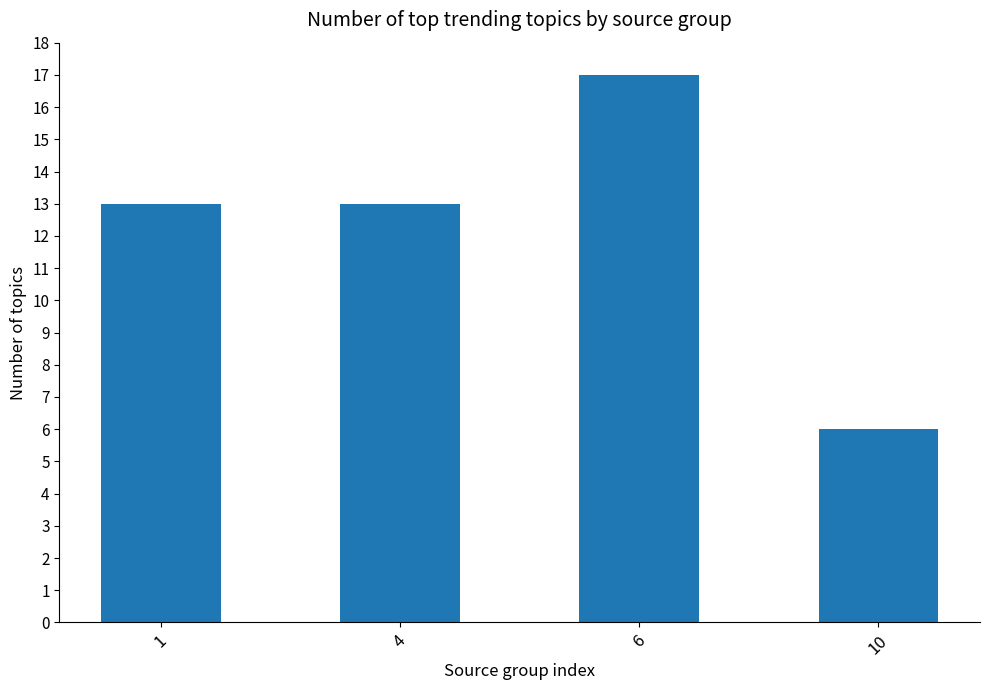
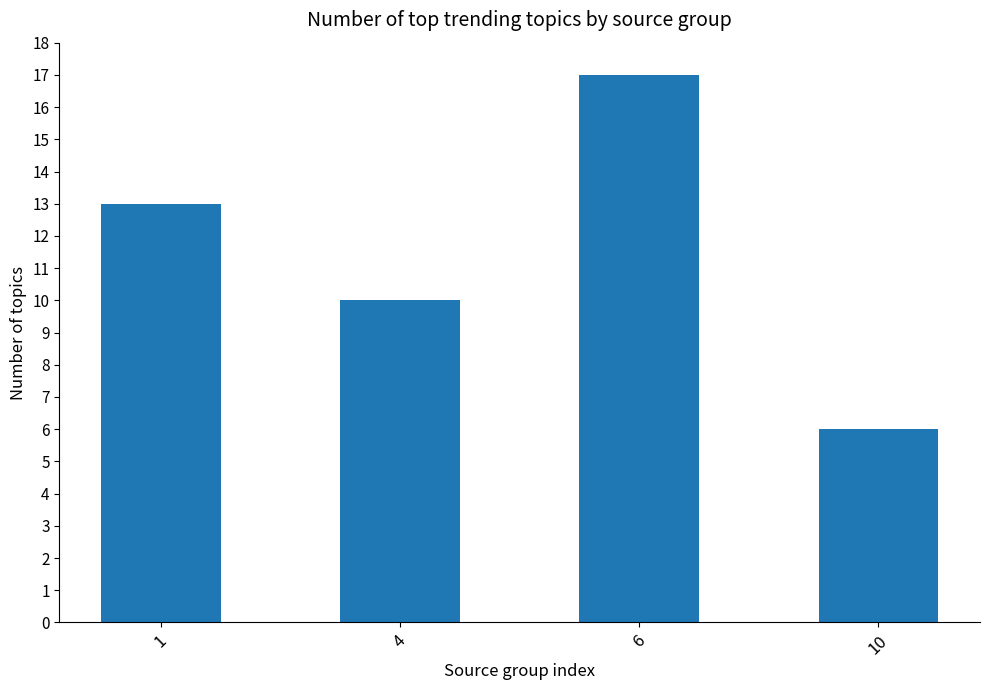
  {
    "1": 13,
-   "4": 13,
+   "4": 10,
    "6": 17,
    "10": 6
  }
